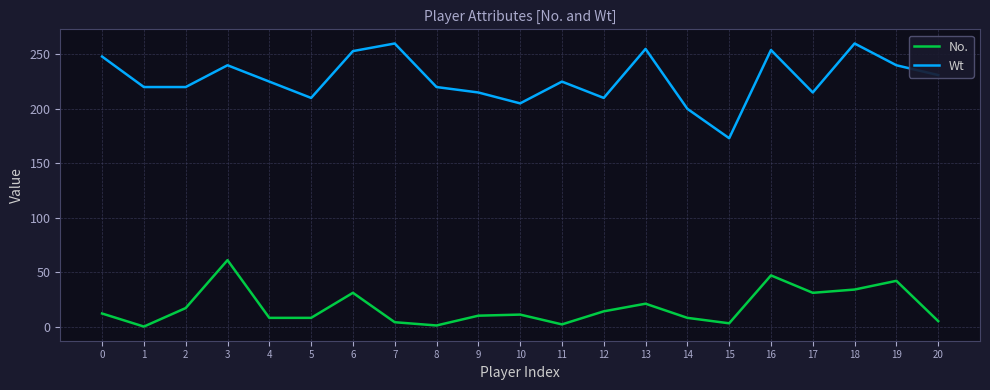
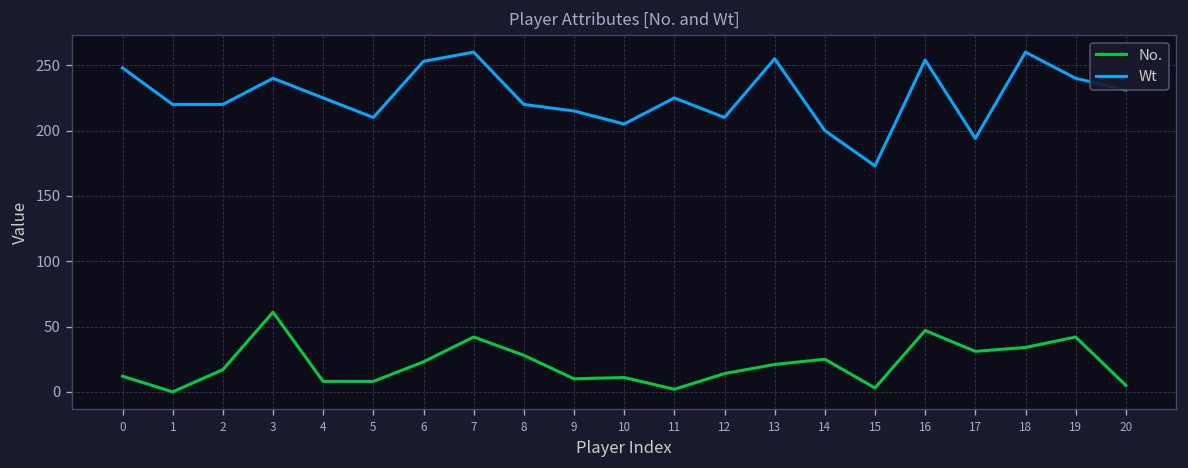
  {
    "No.": {
      "0": 12,
      "1": 0,
      "2": 17,
      "3": 61,
      "4": 8,
      "5": 8,
-     "6": 31,
-     "7": 4,
-     "8": 1,
+     "6": 23,
+     "7": 42,
+     "8": 28,
      "9": 10,
      "10": 11,
      "11": 2,
      "12": 14,
      "13": 21,
-     "14": 8,
+     "14": 25,
      "15": 3,
      "16": 47,
      "17": 31,
      "18": 34,
      "19": 42,
      "20": 5
    },
    "Wt": {
      "0": 248,
      "1": 220,
      "2": 220,
      "3": 240,
      "4": 225,
      "5": 210,
      "6": 253,
      "7": 260,
      "8": 220,
      "9": 215,
      "10": 205,
      "11": 225,
      "12": 210,
      "13": 255,
      "14": 200,
      "15": 173,
      "16": 254,
-     "17": 215,
+     "17": 194,
      "18": 260,
      "19": 240
    }
  }
